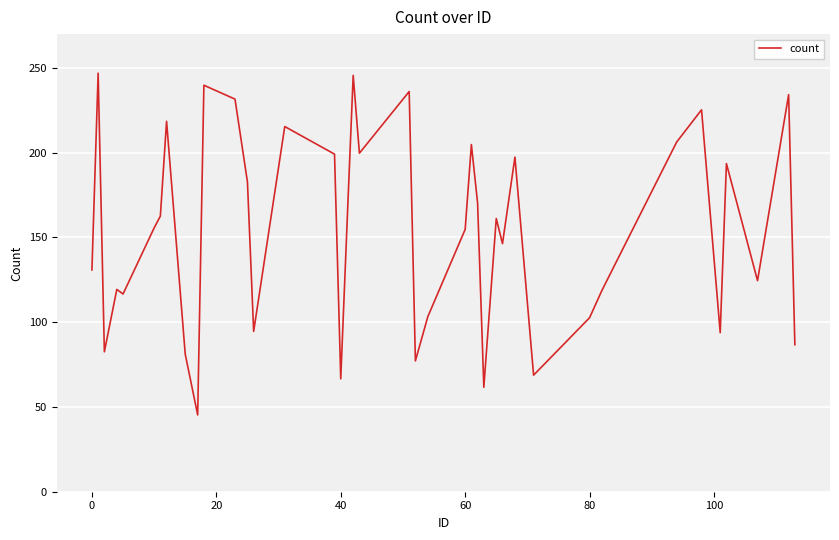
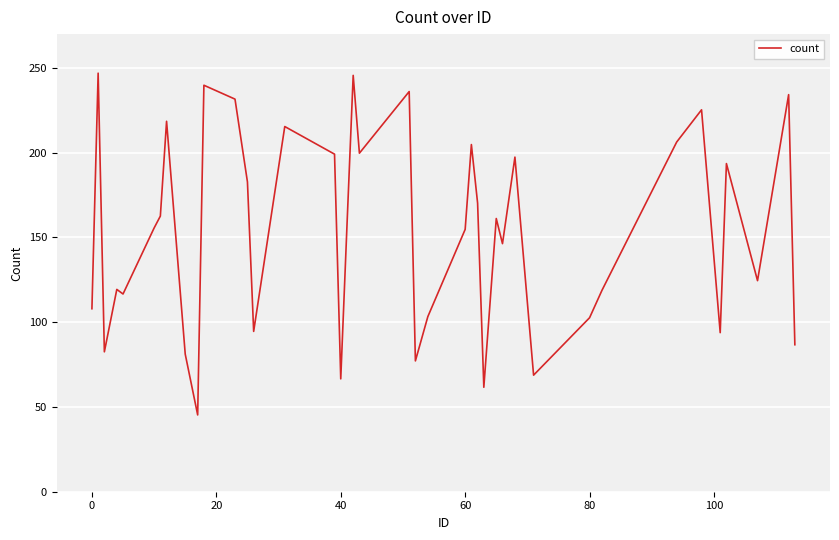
  {
-   "0": 131,
+   "0": 108,
    "40": 67,
    "60": 155,
    "80": 103
  }
